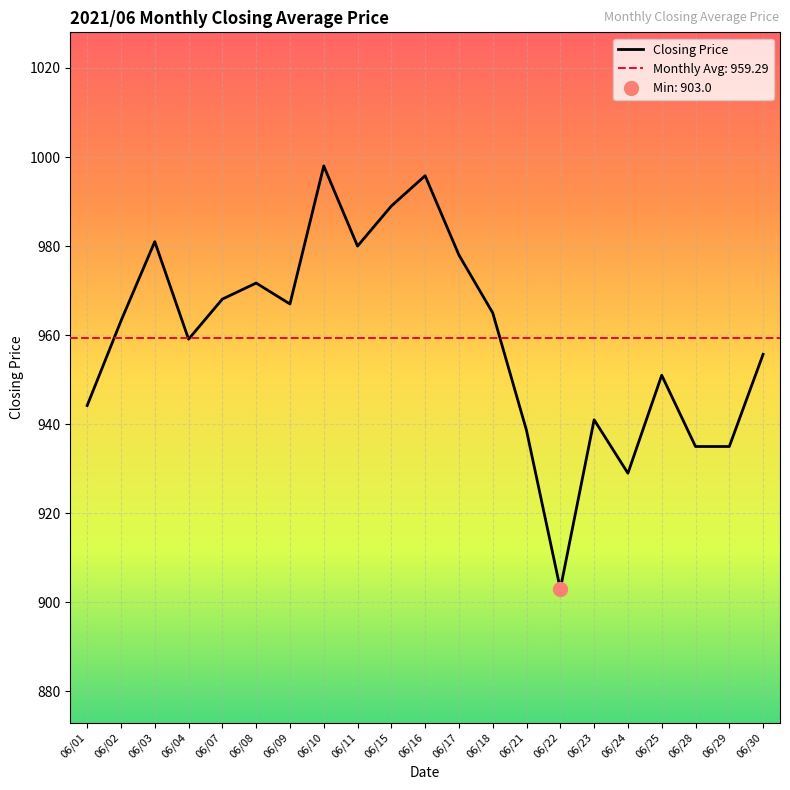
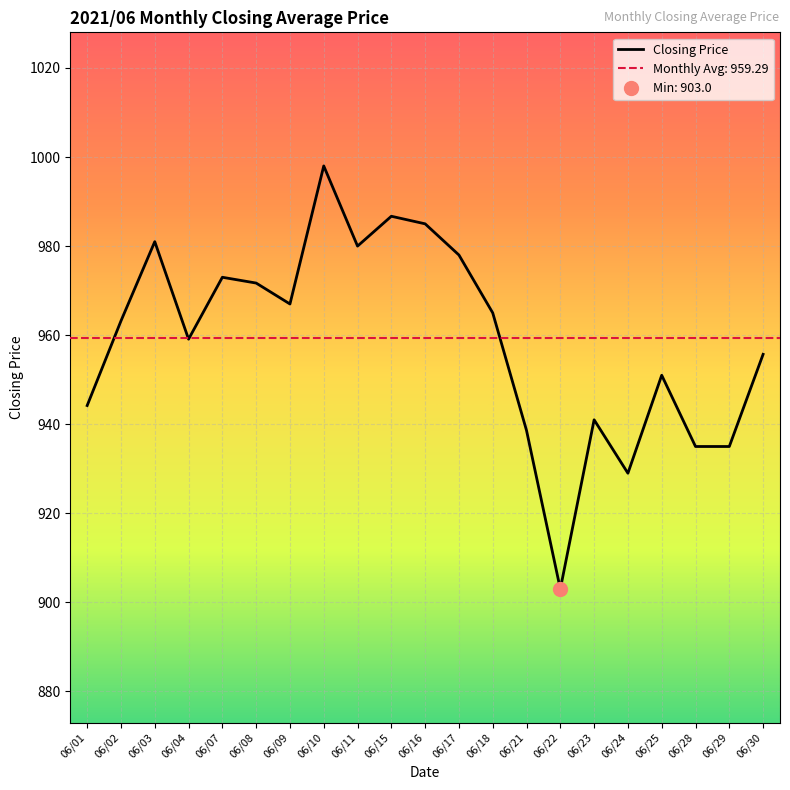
  {
    "Closing Price": {
      "06/01": 944,
      "06/02": 963,
      "06/03": 981,
      "06/04": 959,
-     "06/07": 968,
+     "06/07": 973,
      "06/08": 972,
      "06/09": 967,
      "06/10": 998,
      "06/11": 980,
-     "06/15": 989,
-     "06/16": 996,
+     "06/15": 987,
+     "06/16": 985,
      "06/17": 978,
      "06/18": 965,
      "06/21": 939,
      "06/23": 941,
      "06/24": 929,
      "06/25": 951,
      "06/28": 935,
      "06/29": 935,
      "06/30": 956
    }
  }
